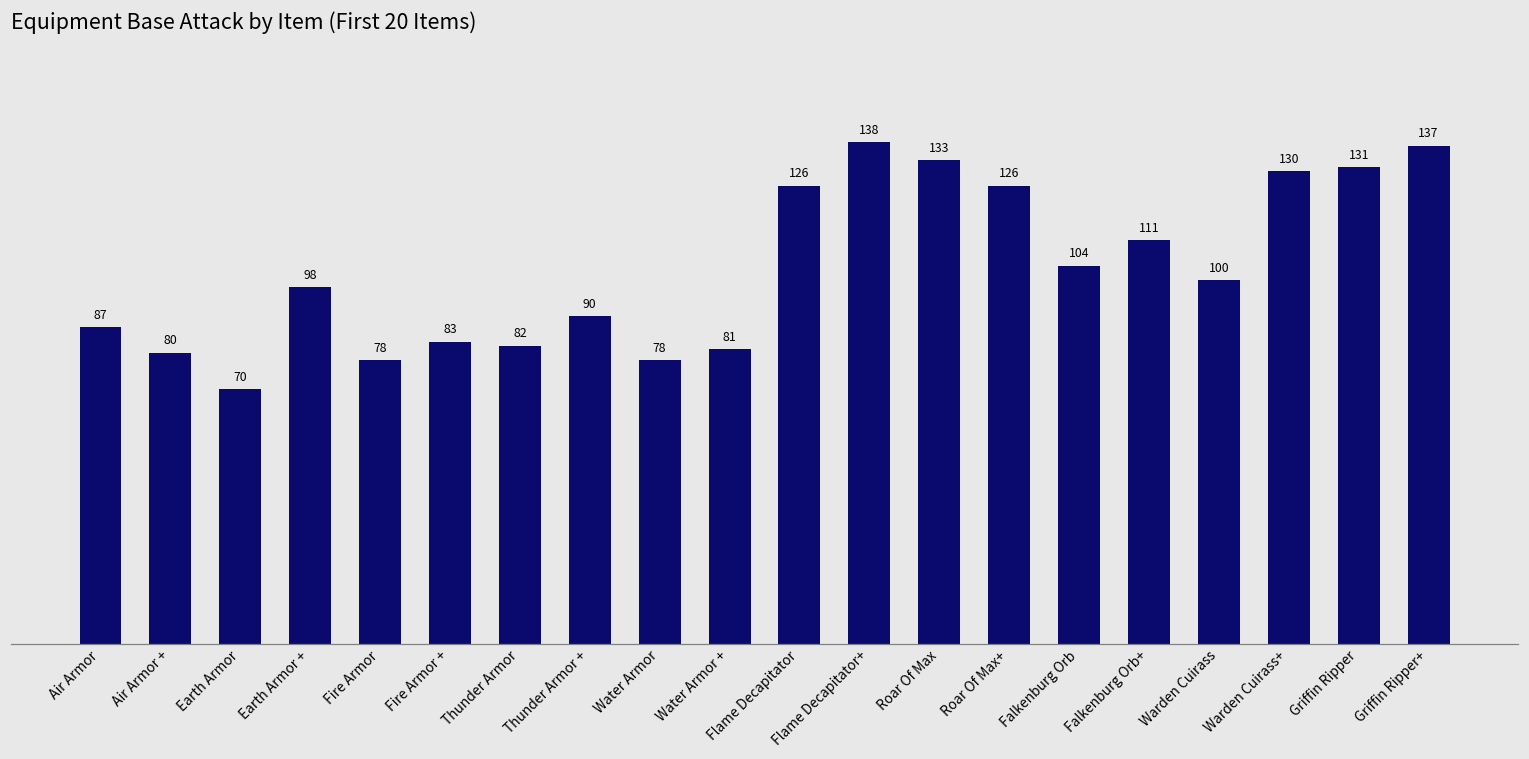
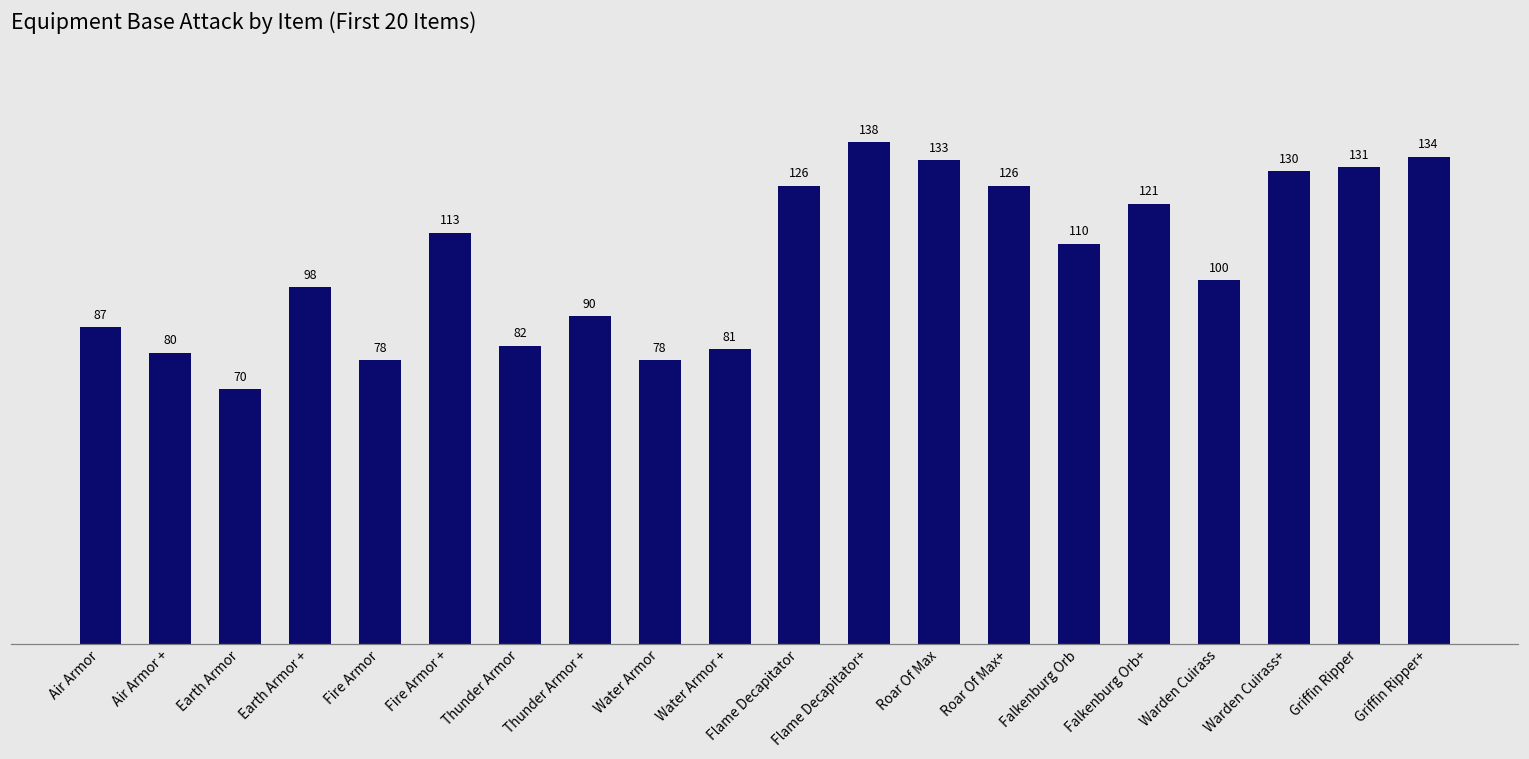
  {
    "Air Armor": 87,
    "Air Armor +": 80,
    "Earth Armor": 70,
    "Earth Armor +": 98,
    "Fire Armor": 78,
-   "Fire Armor +": 83,
+   "Fire Armor +": 113,
    "Thunder Armor": 82,
    "Thunder Armor +": 90,
    "Water Armor": 78,
    "Water Armor +": 81,
    "Flame Decapitator": 126,
    "Flame Decapitator+": 138,
    "Roar Of Max": 133,
    "Roar Of Max+": 126,
-   "Falkenburg Orb": 104,
-   "Falkenburg Orb+": 111,
+   "Falkenburg Orb": 110,
+   "Falkenburg Orb+": 121,
    "Warden Cuirass": 100,
    "Warden Cuirass+": 130,
    "Griffin Ripper": 131,
-   "Griffin Ripper+": 137
+   "Griffin Ripper+": 134
  }
